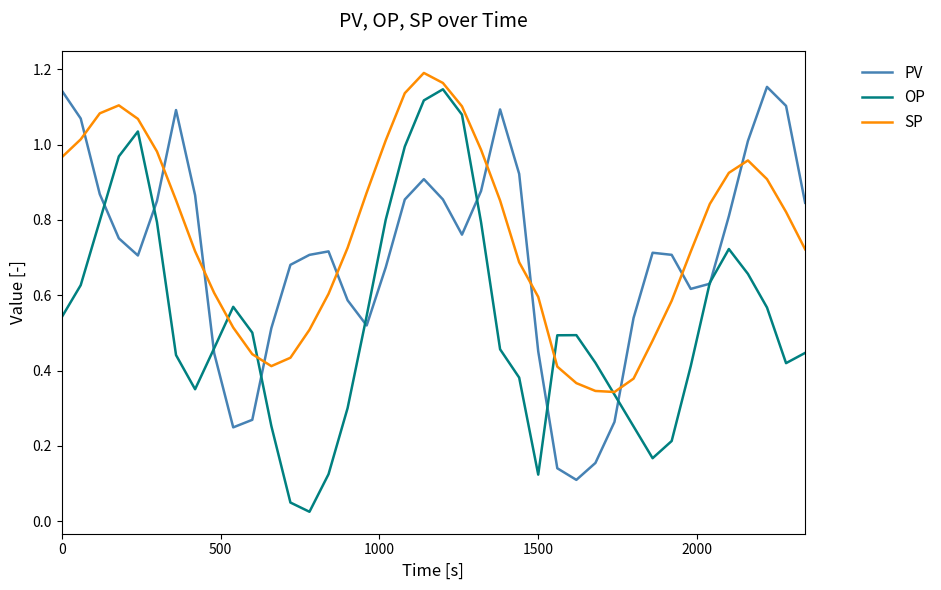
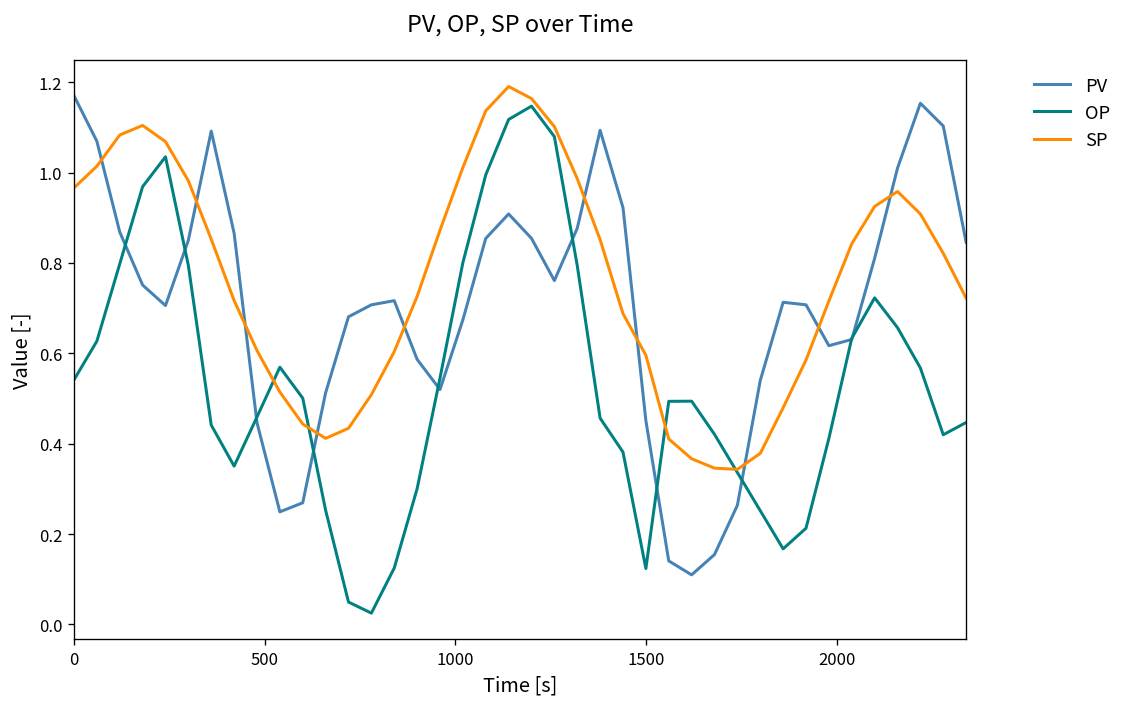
  {
    "PV": {
-     "0": 1.14,
+     "0": 1.17,
      "1500": 0.45
    },
    "OP": {
      "0": 0.54,
      "1500": 0.12
    },
    "SP": {
      "0": 0.97,
      "1500": 0.60
    }
  }
